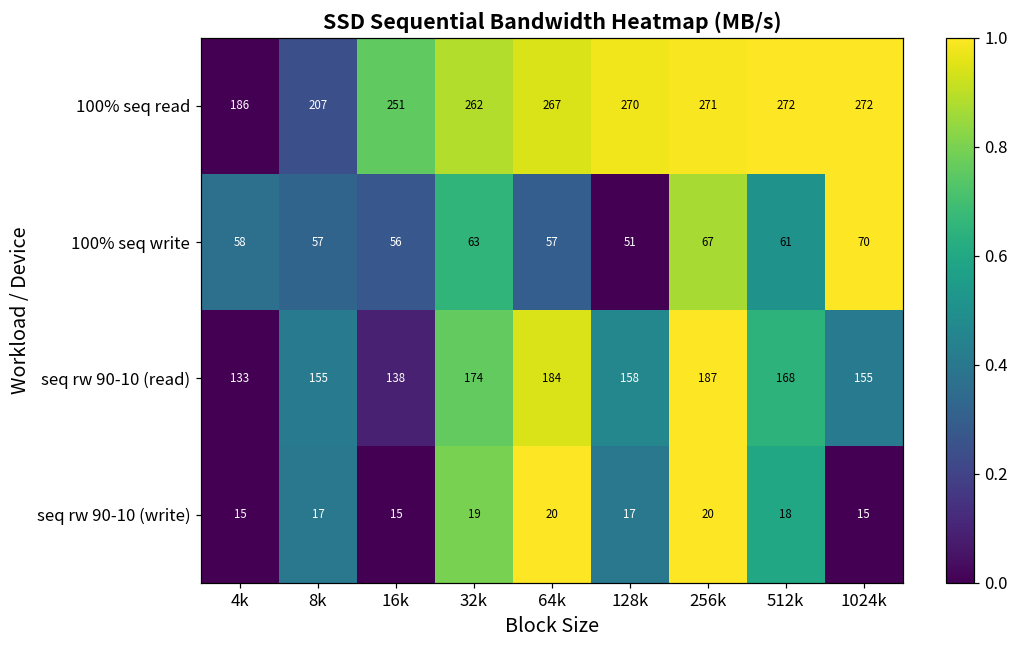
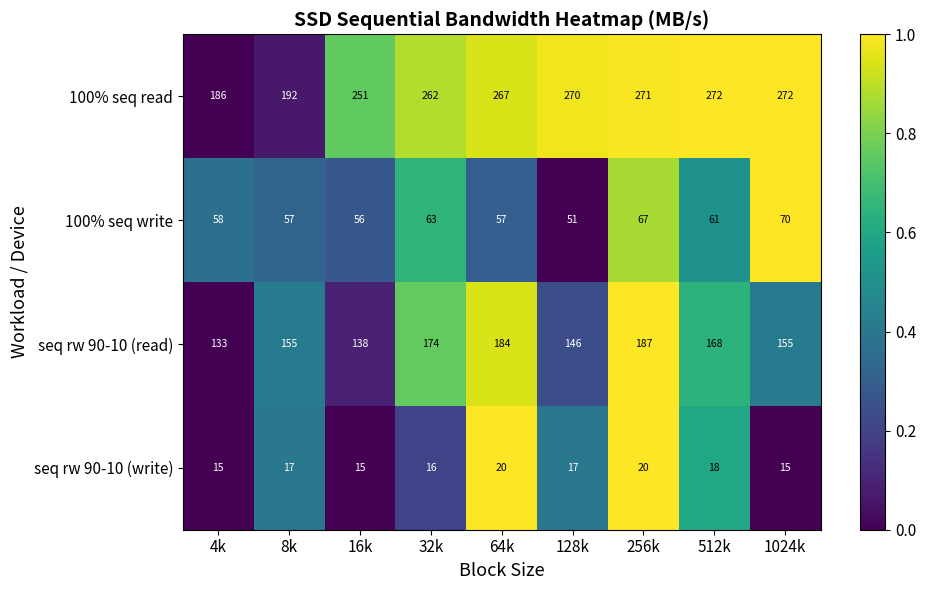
  {
    "100% seq read": {
      "4k": 186,
-     "8k": 207,
+     "8k": 192,
      "16k": 251,
      "32k": 262,
      "64k": 267,
      "128k": 270,
      "256k": 271,
      "512k": 272,
      "1024k": 272
    },
    "100% seq write": {
      "4k": 58,
      "8k": 57,
      "16k": 56,
      "32k": 63,
      "64k": 57,
      "128k": 51,
      "256k": 67,
      "512k": 61,
      "1024k": 70
    },
    "seq rw 90-10 (read)": {
      "4k": 133,
      "8k": 155,
      "16k": 138,
      "32k": 174,
      "64k": 184,
-     "128k": 158,
+     "128k": 146,
      "256k": 187,
      "512k": 168,
      "1024k": 155
    },
    "seq rw 90-10 (write)": {
      "4k": 15,
      "8k": 17,
      "16k": 15,
-     "32k": 19,
+     "32k": 16,
      "64k": 20,
      "128k": 17,
      "256k": 20,
      "512k": 18,
      "1024k": 15
    }
  }
